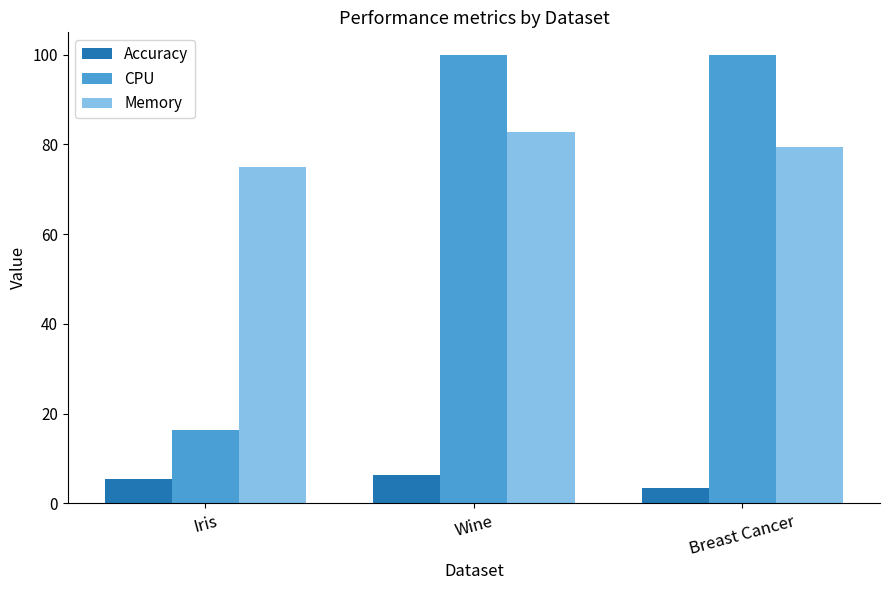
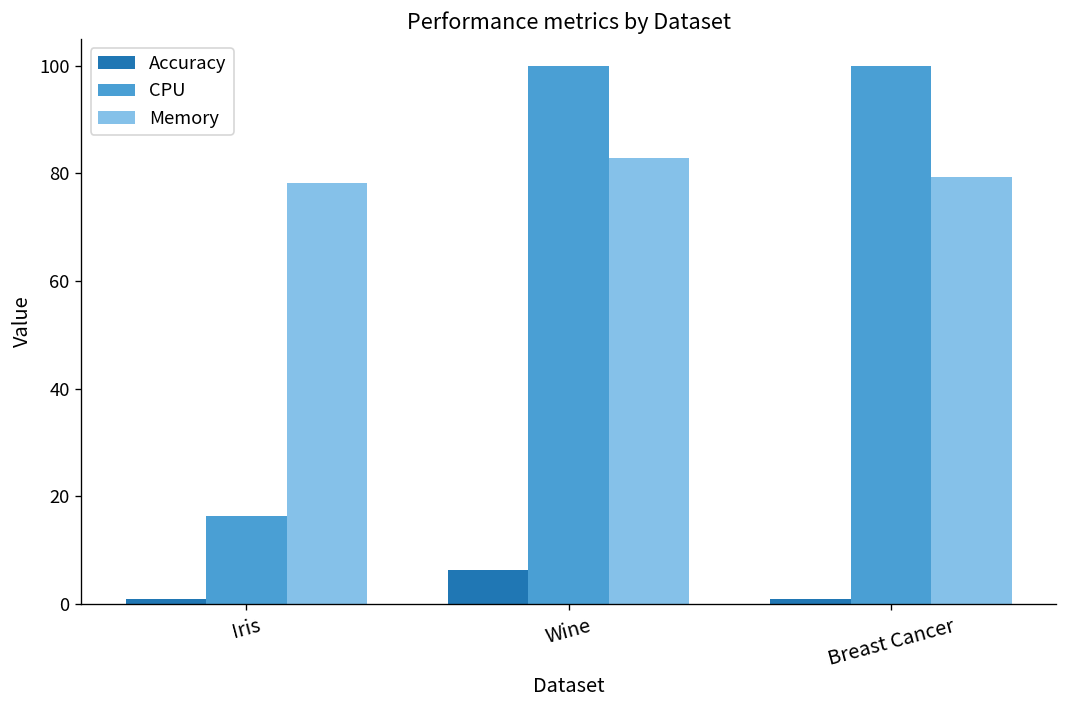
  {
    "Accuracy": {
-     "Iris": 5,
+     "Iris": 1,
      "Wine": 6,
-     "Breast Cancer": 3
+     "Breast Cancer": 1
    },
    "CPU": {
      "Iris": 16,
      "Wine": 100,
      "Breast Cancer": 100
    },
    "Memory": {
-     "Iris": 75,
+     "Iris": 78,
      "Wine": 83,
      "Breast Cancer": 79
    }
  }
